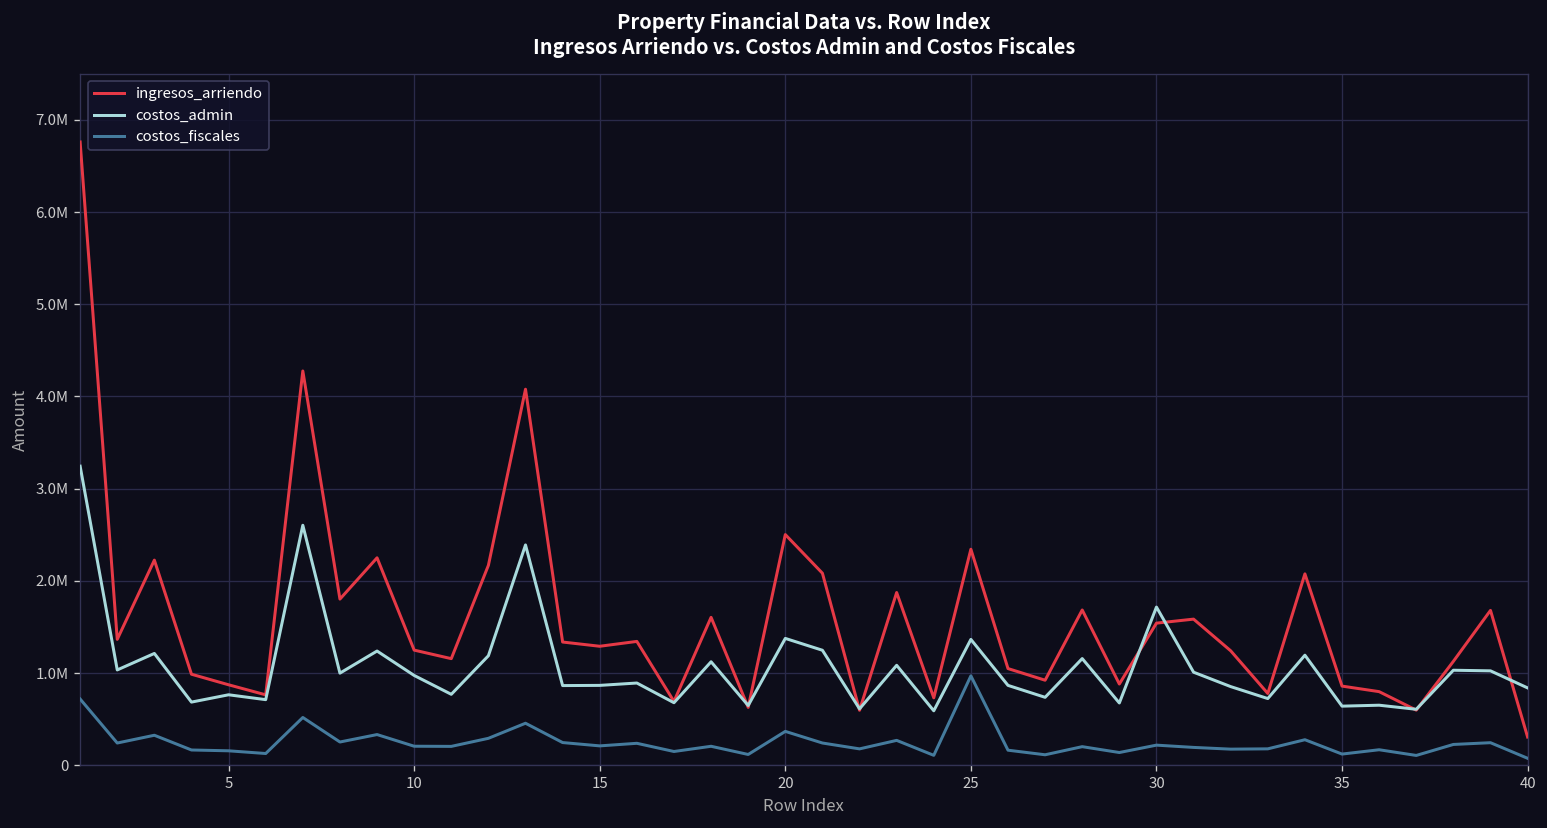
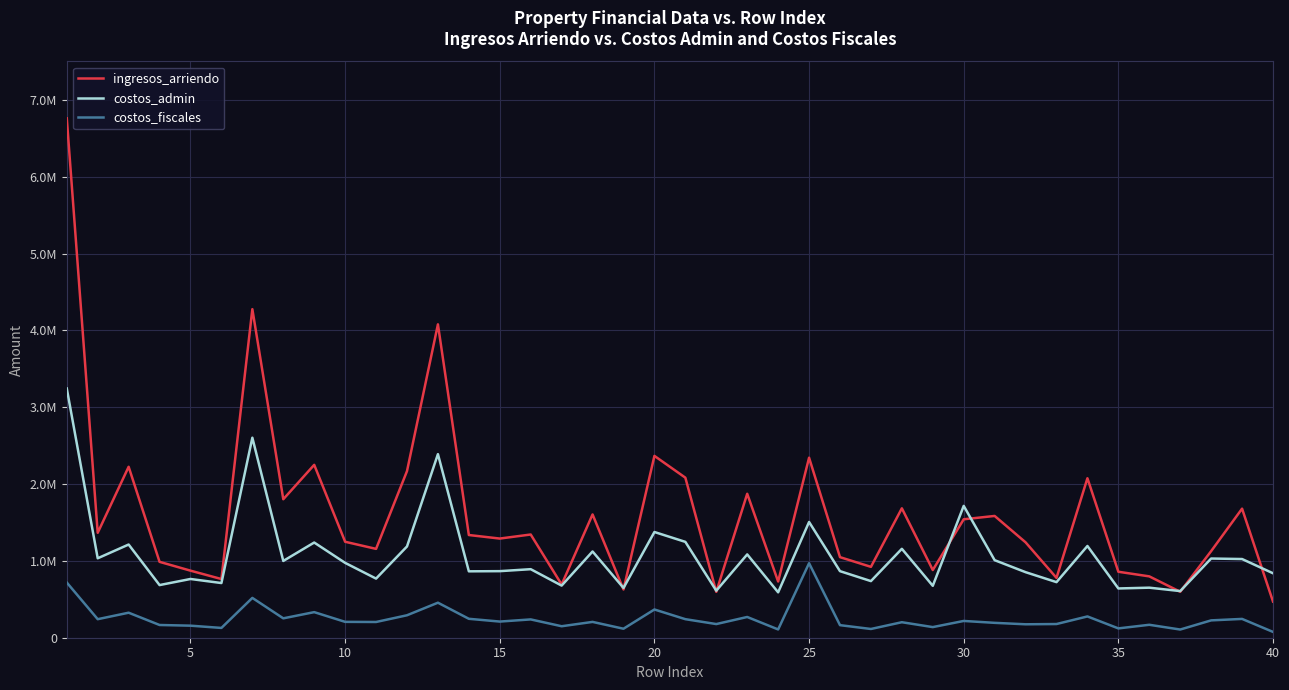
  {
    "ingresos_arriendo": {
      "5": 900000,
      "10": 1200000,
      "15": 1300000,
-     "20": 2500000,
+     "20": 2400000,
      "25": 2300000,
      "30": 1500000,
      "35": 900000,
-     "40": 300000
+     "40": 500000
    },
    "costos_admin": {
      "5": 800000,
      "10": 1000000,
      "15": 900000,
      "20": 1400000,
-     "25": 1400000,
+     "25": 1500000,
      "30": 1700000,
      "35": 600000,
      "40": 800000
    },
    "costos_fiscales": {
      "5": 200000,
      "10": 200000,
      "15": 200000,
      "20": 400000,
      "25": 1000000,
      "30": 200000,
      "35": 100000,
      "40": 100000
    }
  }
